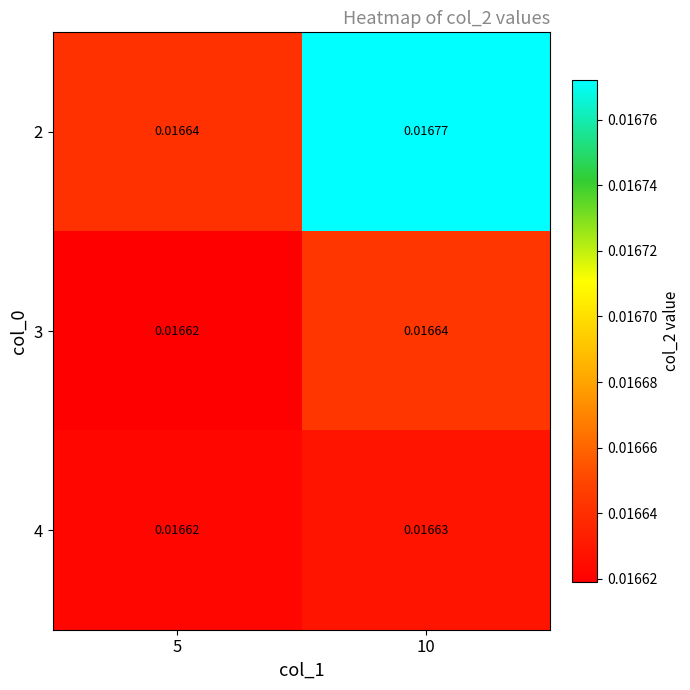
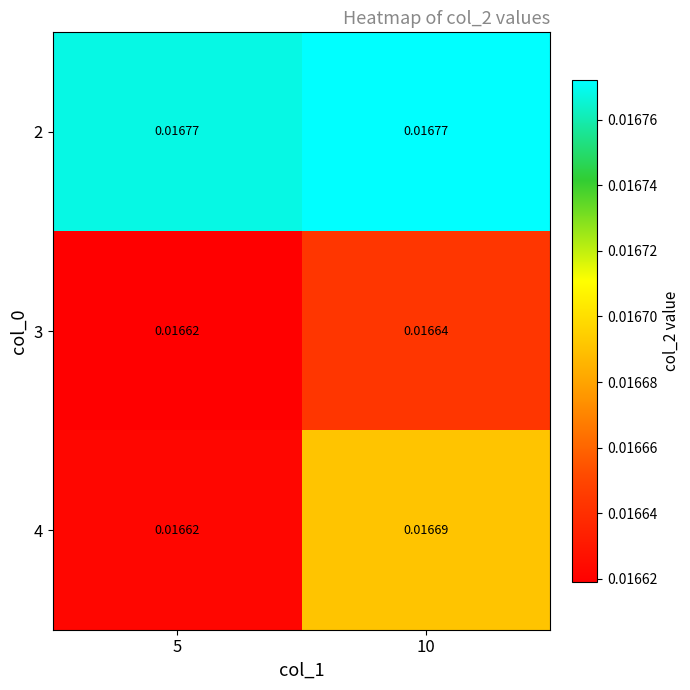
  {
    "2": {
-     "5": 0.01664,
+     "5": 0.01677,
      "10": 0.01677
    },
    "3": {
      "5": 0.01662,
      "10": 0.01664
    },
    "4": {
      "5": 0.01662,
-     "10": 0.01663
+     "10": 0.01669
    }
  }
